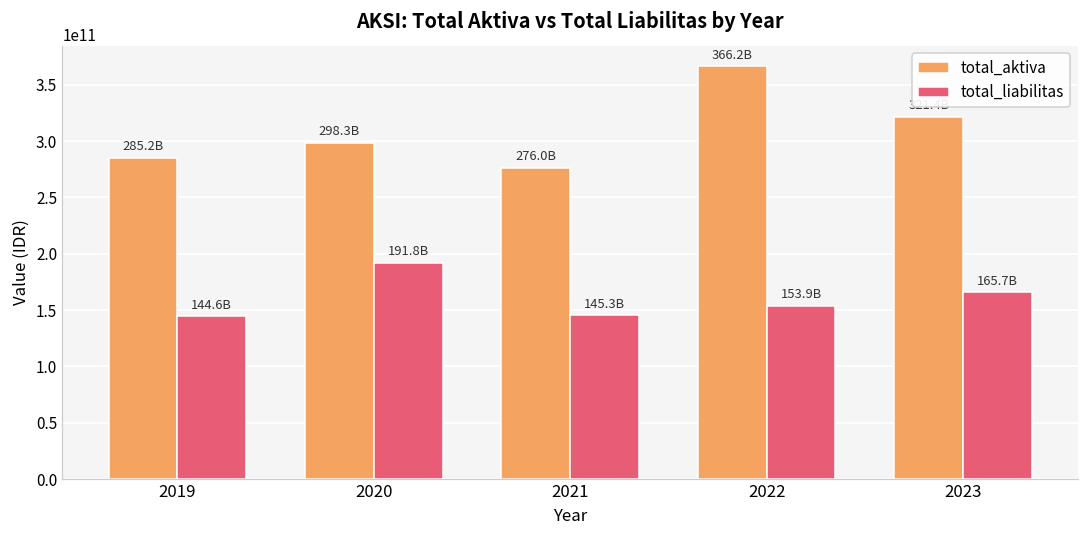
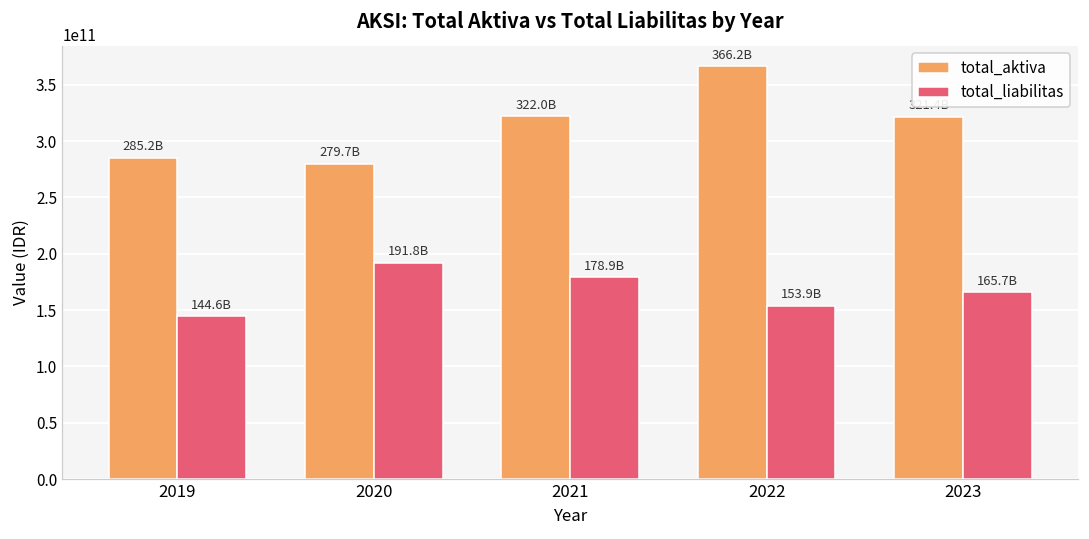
  {
    "total_aktiva": {
      "2019": "285.2B",
-     "2020": "298.3B",
-     "2021": "276.0B",
+     "2020": "279.7B",
+     "2021": "322.0B",
      "2022": "366.2B"
    },
    "total_liabilitas": {
      "2019": "144.6B",
      "2020": "191.8B",
-     "2021": "145.3B",
+     "2021": "178.9B",
      "2022": "153.9B",
      "2023": "165.7B"
    }
  }
